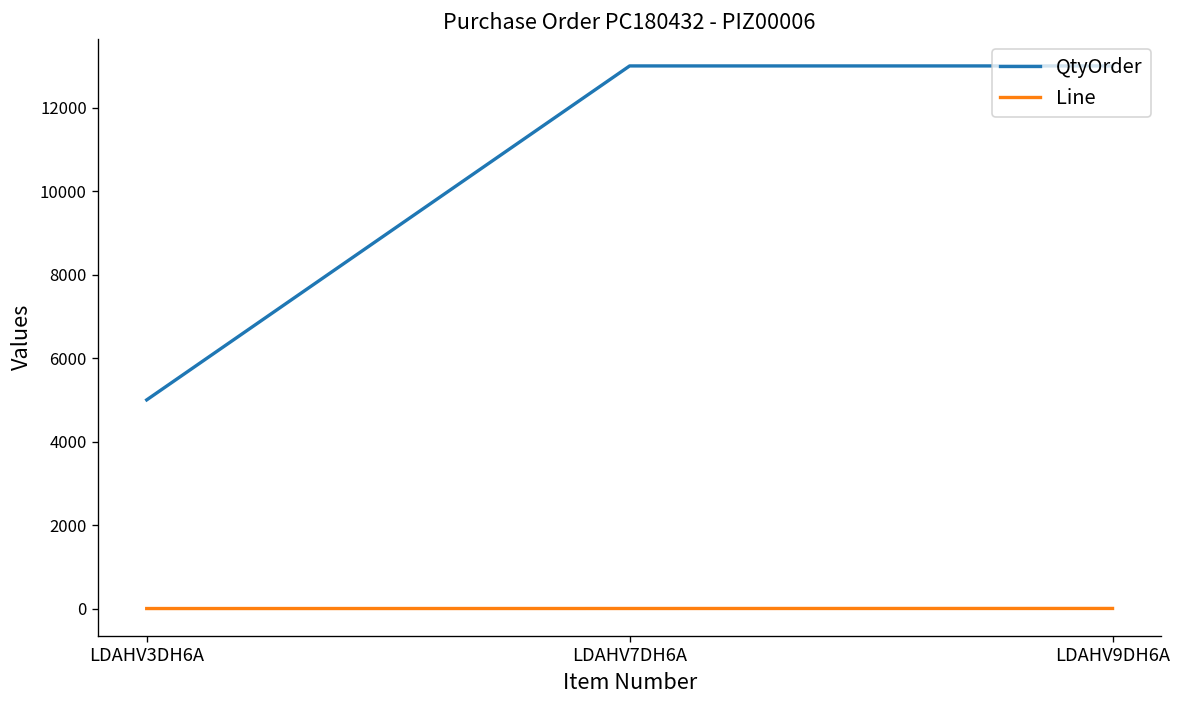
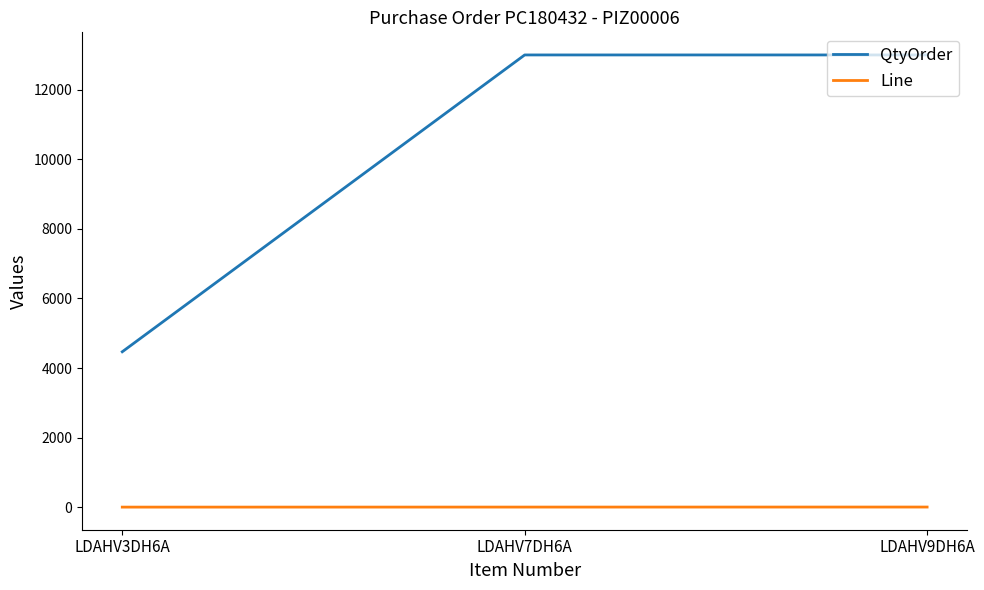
  {
    "QtyOrder": {
-     "LDAHV3DH6A": 5000,
+     "LDAHV3DH6A": 4500,
      "LDAHV7DH6A": 13000
    },
    "Line": {
      "LDAHV3DH6A": 0,
      "LDAHV7DH6A": 0,
      "LDAHV9DH6A": 0
    }
  }
